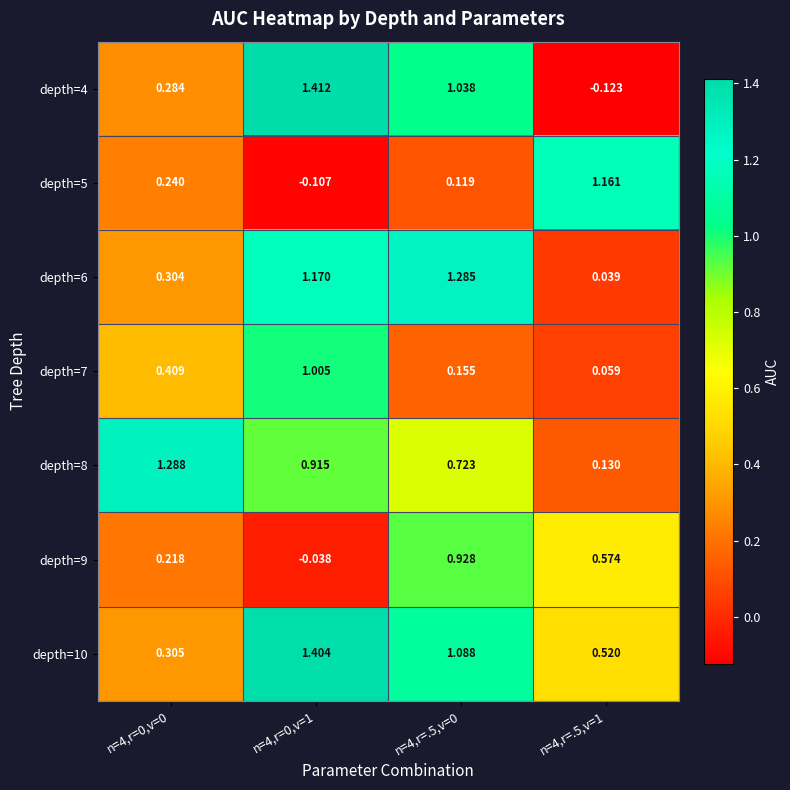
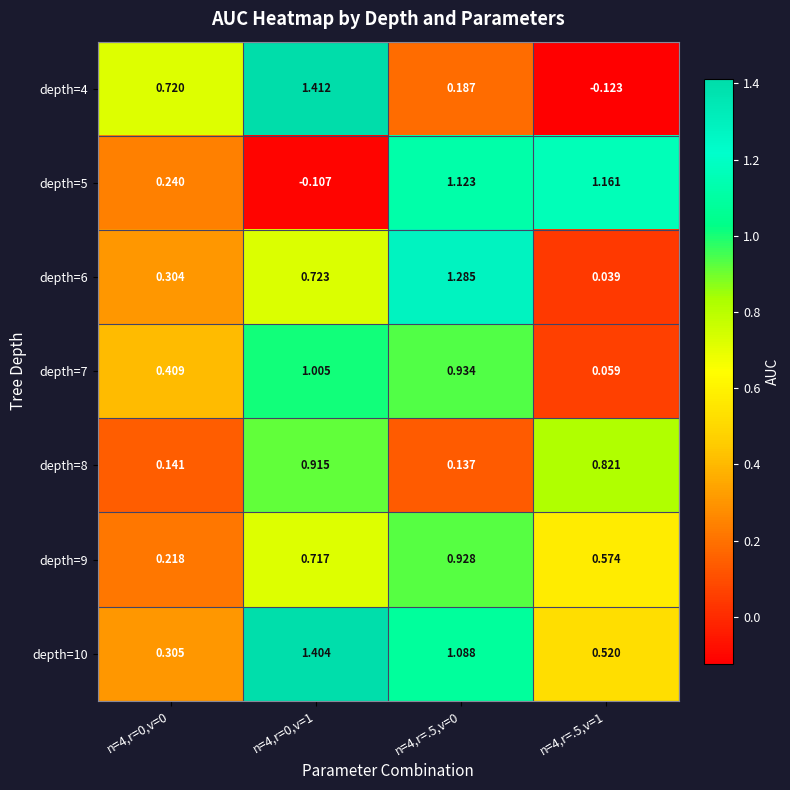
  {
    "depth=4": {
-     "n=4,r=0,v=0": 0.284,
+     "n=4,r=0,v=0": 0.720,
      "n=4,r=0,v=1": 1.412,
-     "n=4,r=.5,v=0": 1.038,
+     "n=4,r=.5,v=0": 0.187,
      "n=4,r=.5,v=1": -0.123
    },
    "depth=5": {
      "n=4,r=0,v=0": 0.240,
      "n=4,r=0,v=1": -0.107,
-     "n=4,r=.5,v=0": 0.119,
+     "n=4,r=.5,v=0": 1.123,
      "n=4,r=.5,v=1": 1.161
    },
    "depth=6": {
      "n=4,r=0,v=0": 0.304,
-     "n=4,r=0,v=1": 1.170,
+     "n=4,r=0,v=1": 0.723,
      "n=4,r=.5,v=0": 1.285,
      "n=4,r=.5,v=1": 0.039
    },
    "depth=7": {
      "n=4,r=0,v=0": 0.409,
      "n=4,r=0,v=1": 1.005,
-     "n=4,r=.5,v=0": 0.155,
+     "n=4,r=.5,v=0": 0.934,
      "n=4,r=.5,v=1": 0.059
    },
    "depth=8": {
-     "n=4,r=0,v=0": 1.288,
+     "n=4,r=0,v=0": 0.141,
      "n=4,r=0,v=1": 0.915,
-     "n=4,r=.5,v=0": 0.723,
-     "n=4,r=.5,v=1": 0.130
+     "n=4,r=.5,v=0": 0.137,
+     "n=4,r=.5,v=1": 0.821
    },
    "depth=9": {
      "n=4,r=0,v=0": 0.218,
-     "n=4,r=0,v=1": -0.038,
+     "n=4,r=0,v=1": 0.717,
      "n=4,r=.5,v=0": 0.928,
      "n=4,r=.5,v=1": 0.574
    },
    "depth=10": {
      "n=4,r=0,v=0": 0.305,
      "n=4,r=0,v=1": 1.404,
      "n=4,r=.5,v=0": 1.088,
      "n=4,r=.5,v=1": 0.520
    }
  }
